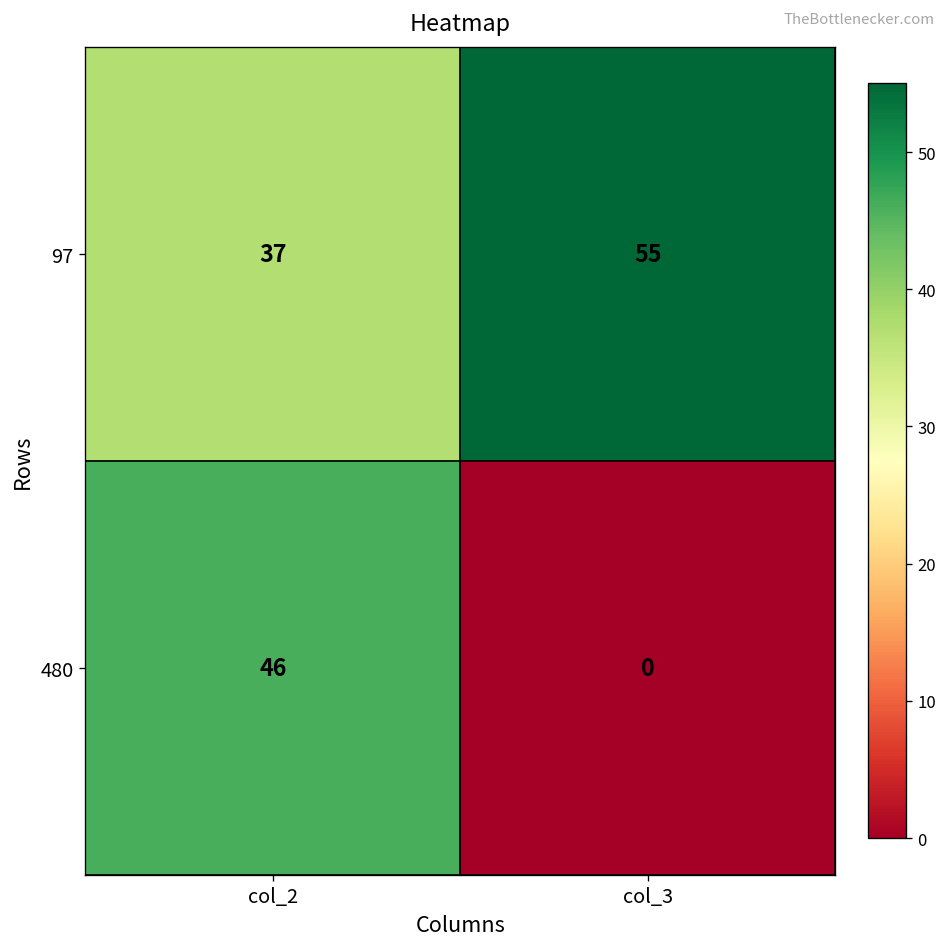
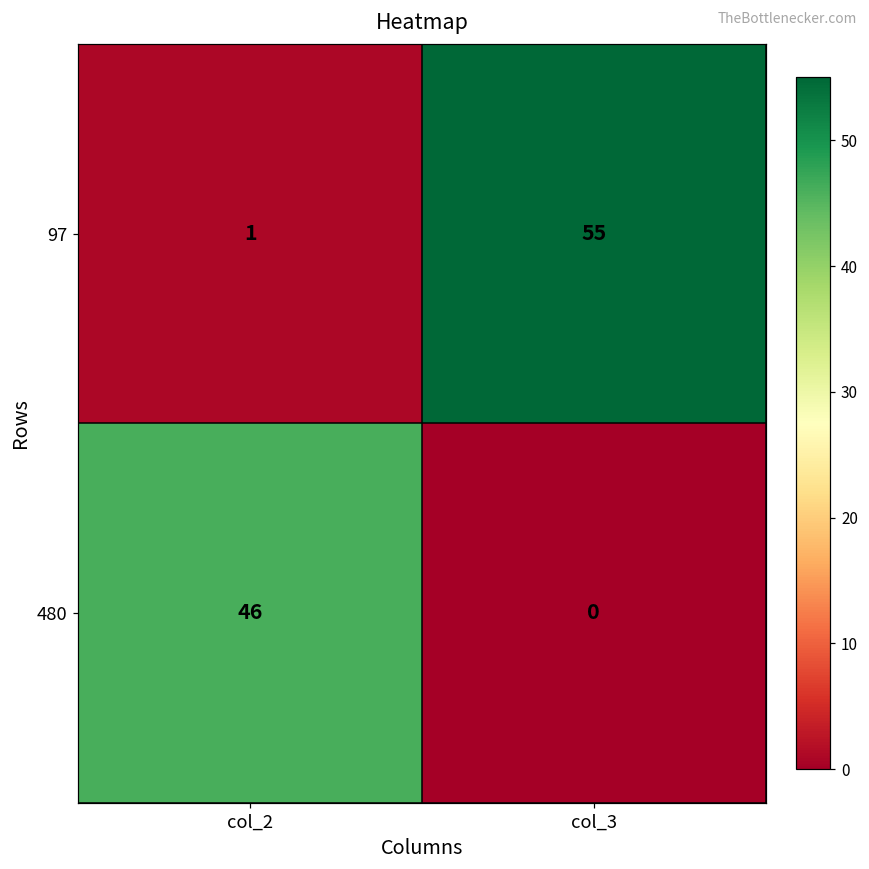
  {
    "97": {
-     "col_2": 37,
+     "col_2": 1,
      "col_3": 55
    },
    "480": {
      "col_2": 46,
      "col_3": 0
    }
  }
